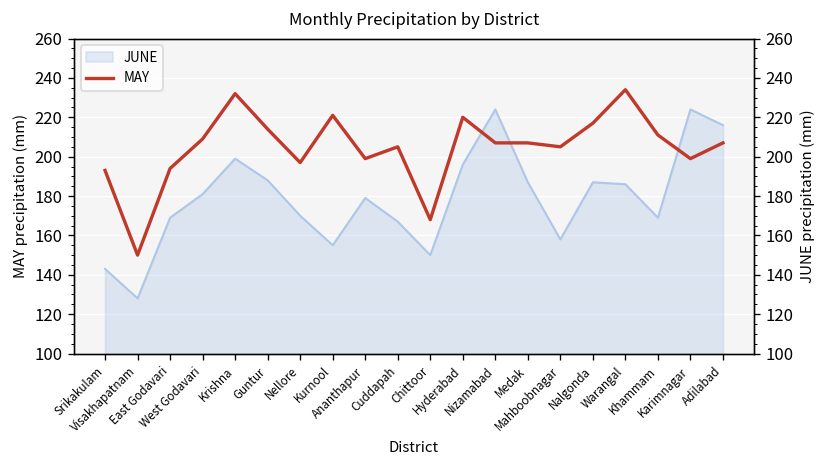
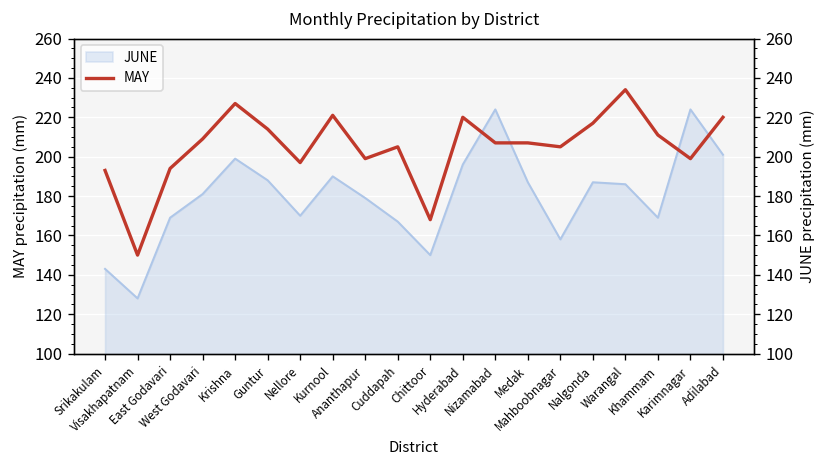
  {
    "JUNE": {
      "Srikakulam": 143,
      "Visakhapatnam": 128,
      "East Godavari": 169,
      "West Godavari": 181,
      "Krishna": 199,
      "Guntur": 188,
      "Nellore": 170,
-     "Kurnool": 155,
+     "Kurnool": 190,
      "Ananthapur": 179,
      "Cuddapah": 167,
      "Chittoor": 150,
      "Hyderabad": 196,
      "Nizamabad": 224,
      "Medak": 187,
      "Mahboobnagar": 158,
      "Nalgonda": 187,
      "Warangal": 186,
      "Khammam": 169,
      "Karimnagar": 224,
-     "Adilabad": 216
+     "Adilabad": 201
    },
    "MAY": {
      "Srikakulam": 193,
      "Visakhapatnam": 150,
      "East Godavari": 194,
      "West Godavari": 209,
-     "Krishna": 232,
+     "Krishna": 227,
      "Guntur": 214,
      "Nellore": 197,
      "Kurnool": 221,
      "Ananthapur": 199,
      "Cuddapah": 205,
      "Chittoor": 168,
      "Hyderabad": 220,
      "Nizamabad": 207,
      "Medak": 207,
      "Mahboobnagar": 205,
      "Nalgonda": 217,
      "Warangal": 234,
      "Khammam": 211,
      "Karimnagar": 199,
-     "Adilabad": 207
+     "Adilabad": 220
    }
  }
